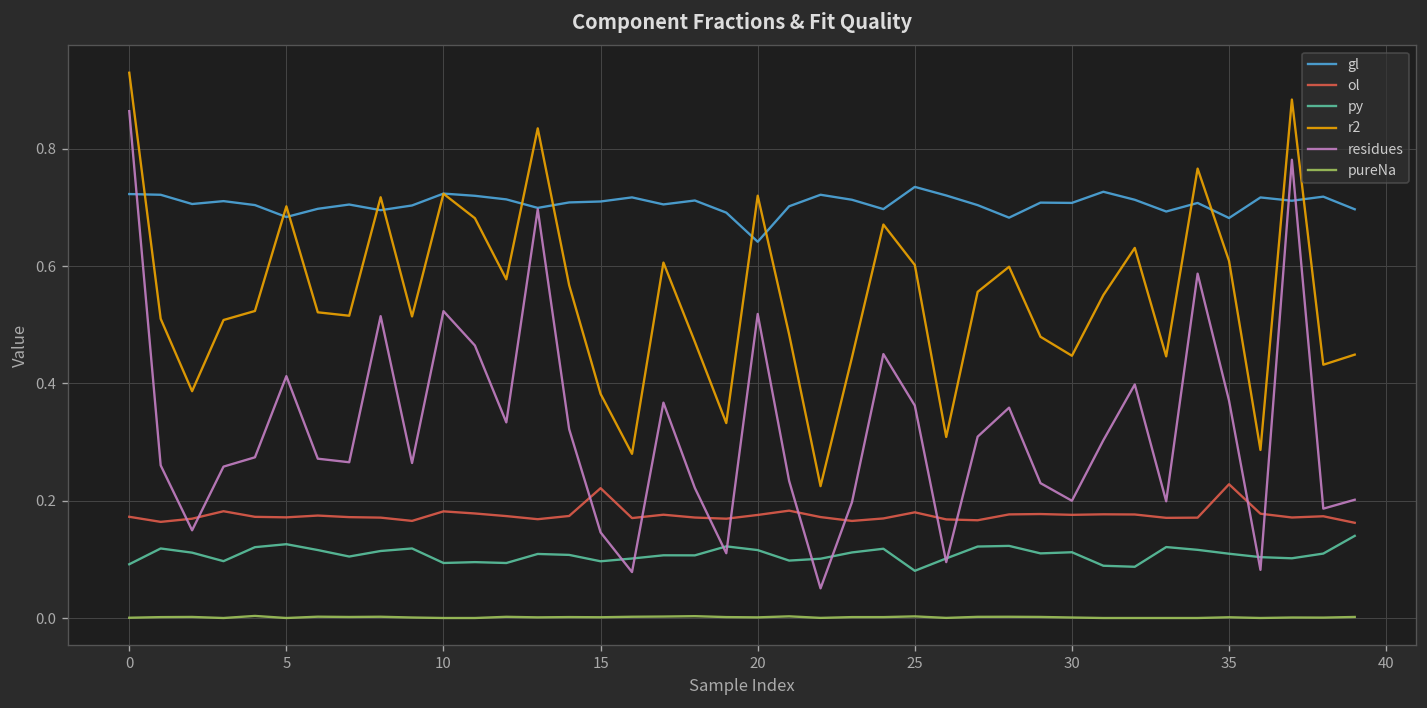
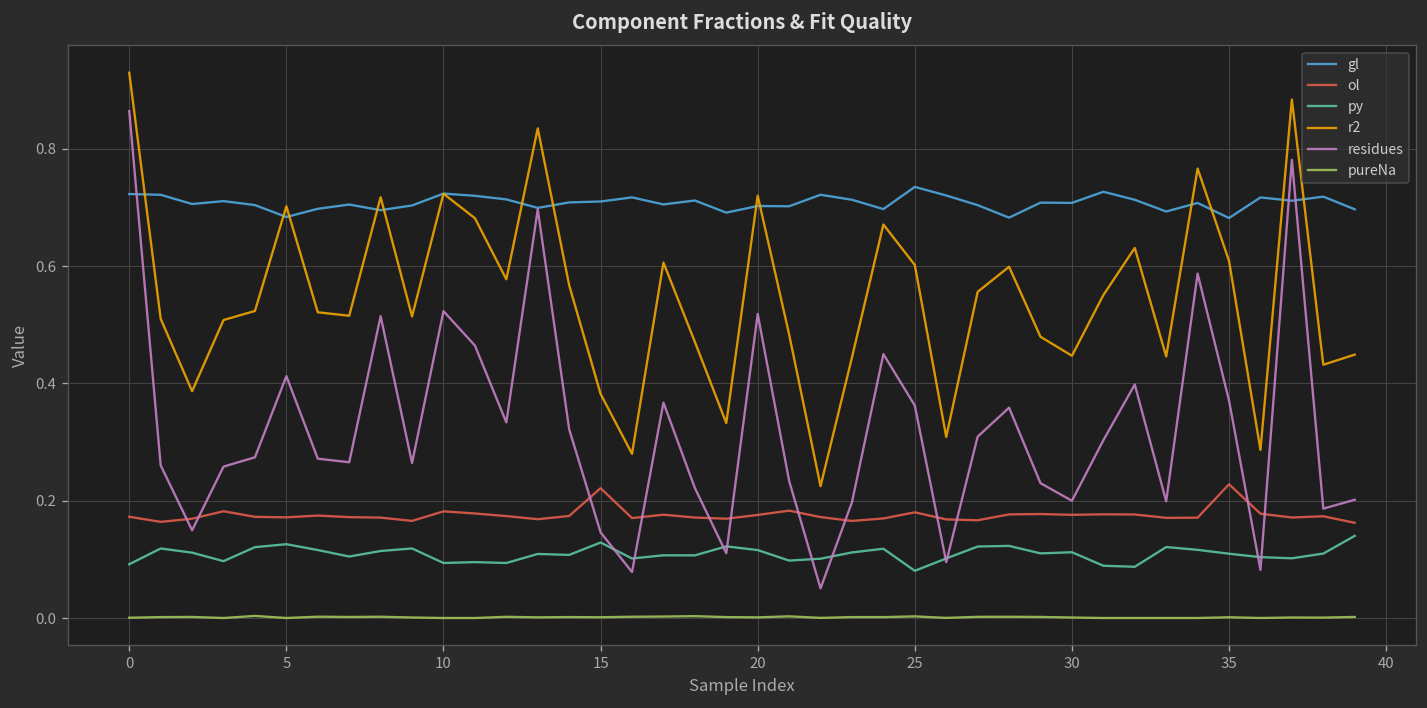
  {
    "gl": {
      "0": 0.72,
      "5": 0.68,
      "15": 0.71,
-     "20": 0.64,
+     "20": 0.70,
      "25": 0.73,
      "30": 0.71,
      "35": 0.68
    },
    "ol": {
      "0": 0.17,
      "5": 0.17,
      "10": 0.18,
      "15": 0.22,
      "20": 0.18,
      "25": 0.18,
      "30": 0.18,
      "35": 0.23
    },
    "py": {
      "0": 0.09,
      "5": 0.13,
      "10": 0.09,
-     "15": 0.10,
+     "15": 0.13,
      "20": 0.12,
      "25": 0.08,
      "30": 0.11,
      "35": 0.11
    },
    "r2": {
      "0": 0.93,
      "5": 0.70,
      "15": 0.38,
      "20": 0.72,
      "25": 0.60,
      "30": 0.45,
      "35": 0.61
    },
    "residues": {
      "0": 0.86,
      "5": 0.41,
      "10": 0.52,
      "15": 0.15,
      "20": 0.52,
      "25": 0.36,
      "30": 0.20,
      "35": 0.37
    },
    "pureNa": {
      "0": 0.00,
      "5": 0.00,
      "10": 0.00,
      "15": 0.00,
      "20": 0.00,
      "25": 0.00,
      "30": 0.00,
      "35": 0.00
    }
  }
